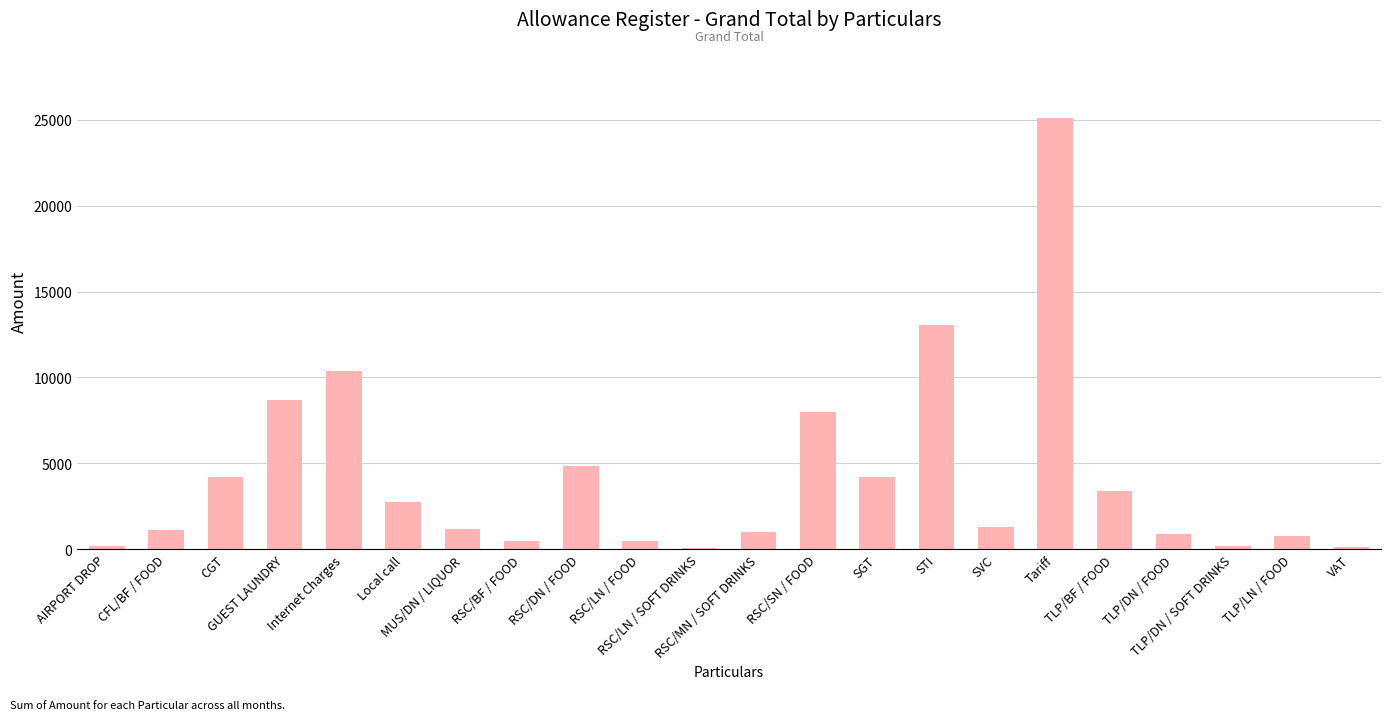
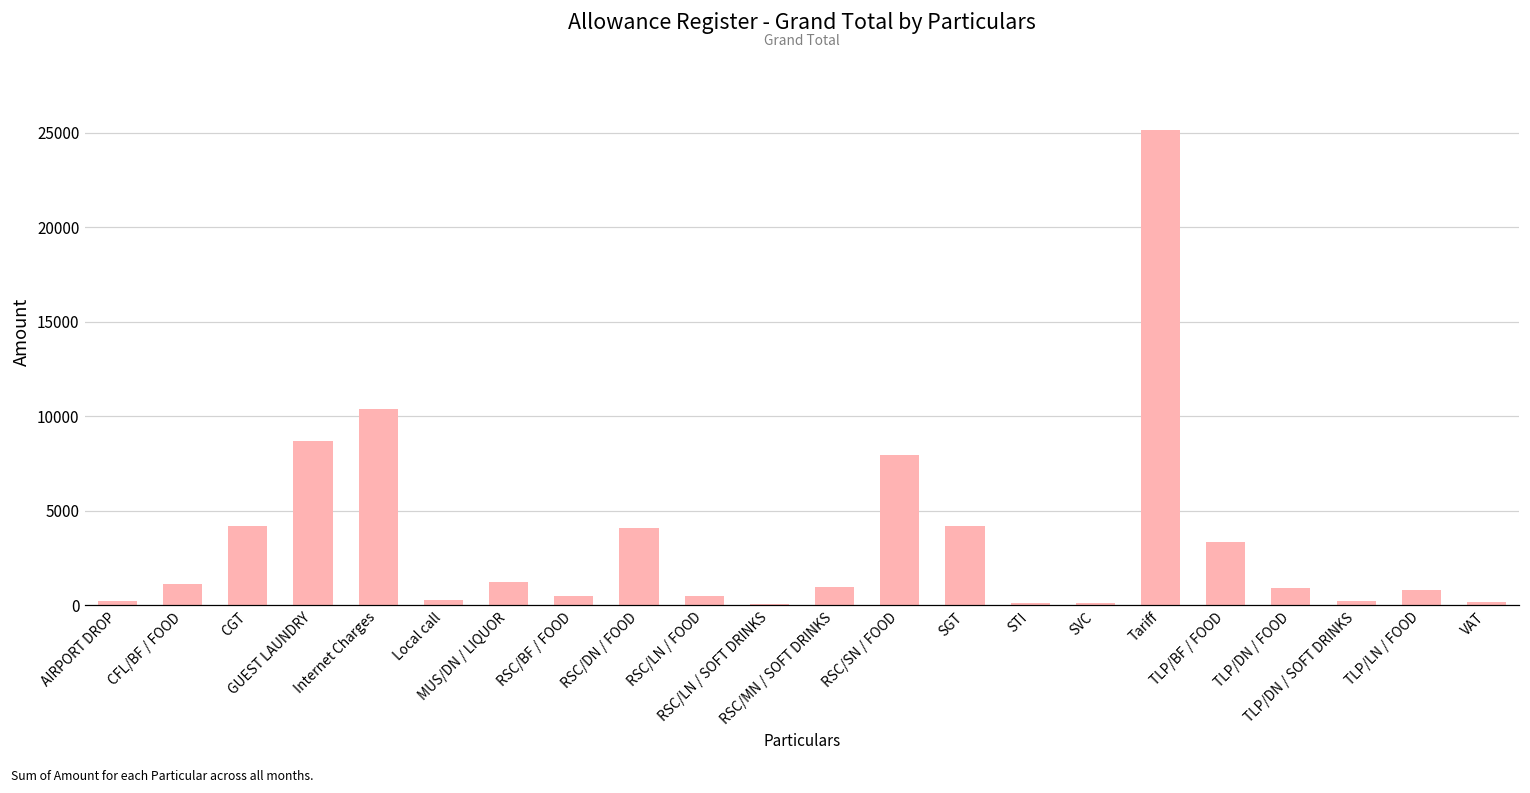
  {
    "AIRPORT DROP": 200,
    "CFL/BF / FOOD": 1100,
    "CGT": 4200,
    "GUEST LAUNDRY": 8700,
    "Internet Charges": 10400,
-   "Local call": 2800,
+   "Local call": 300,
    "MUS/DN / LIQUOR": 1200,
    "RSC/BF / FOOD": 500,
-   "RSC/DN / FOOD": 4800,
+   "RSC/DN / FOOD": 4100,
    "RSC/LN / FOOD": 500,
    "RSC/MN / SOFT DRINKS": 1000,
    "RSC/SN / FOOD": 8000,
    "SGT": 4200,
-   "STI": 13000,
-   "SVC": 1300,
+   "STI": 100,
+   "SVC": 100,
    "Tariff": 25100,
    "TLP/BF / FOOD": 3400,
    "TLP/DN / FOOD": 900,
    "TLP/DN / SOFT DRINKS": 200,
    "TLP/LN / FOOD": 800,
    "VAT": 200
  }
